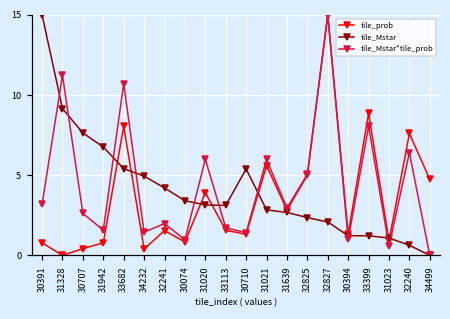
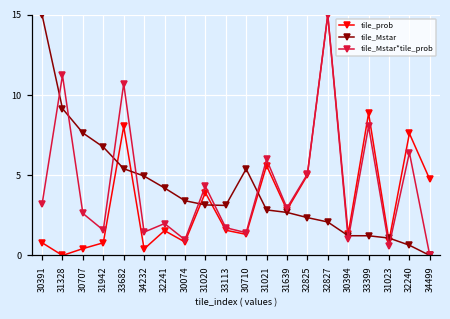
  {
    "tile_prob": {
      "30391": 0.8,
      "31328": 0.0,
      "30707": 0.4,
      "31942": 0.8,
      "33682": 8.0,
      "34232": 0.4,
      "32241": 1.5,
      "31020": 3.9,
      "31021": 5.6,
      "33399": 8.9,
      "31023": 0.9,
      "32240": 7.6,
      "34499": 4.7
    },
    "tile_Mstar": {
      "30391": 15.0,
      "31328": 9.2,
      "30707": 7.6,
      "31942": 6.8,
      "33682": 5.4,
      "34232": 4.9,
      "32241": 4.2,
      "30074": 3.4,
      "31020": 3.2,
      "33113": 3.1,
      "30710": 5.4,
      "31021": 2.8,
      "32825": 2.4,
      "32827": 2.1,
      "33399": 1.2,
      "31023": 1.1,
      "32240": 0.6
    },
    "tile_Mstar*tile_prob": {
      "30391": 3.2,
      "31328": 11.2,
      "30707": 2.6,
      "31942": 1.6,
      "33682": 10.7,
      "34232": 1.5,
      "32241": 2.0,
-     "31020": 6.0,
+     "31020": 4.3,
      "31021": 6.0,
      "30394": 1.0,
      "33399": 8.0,
      "31023": 0.6,
      "32240": 6.4
    }
  }
